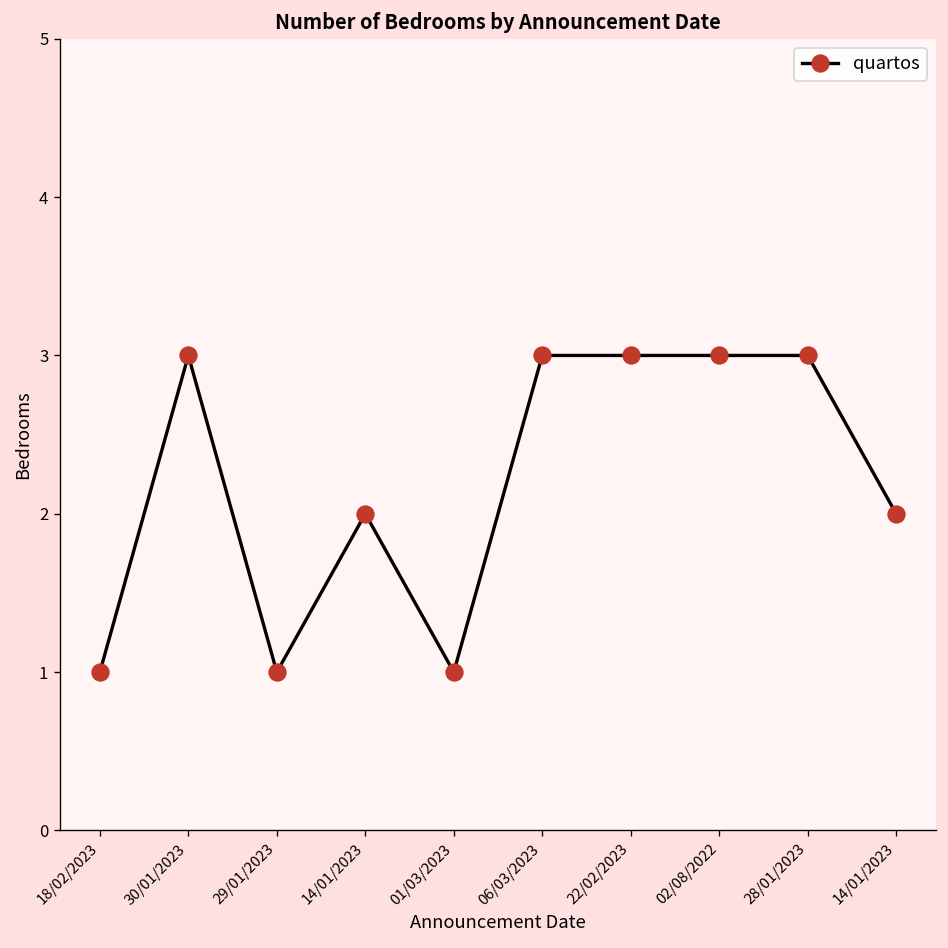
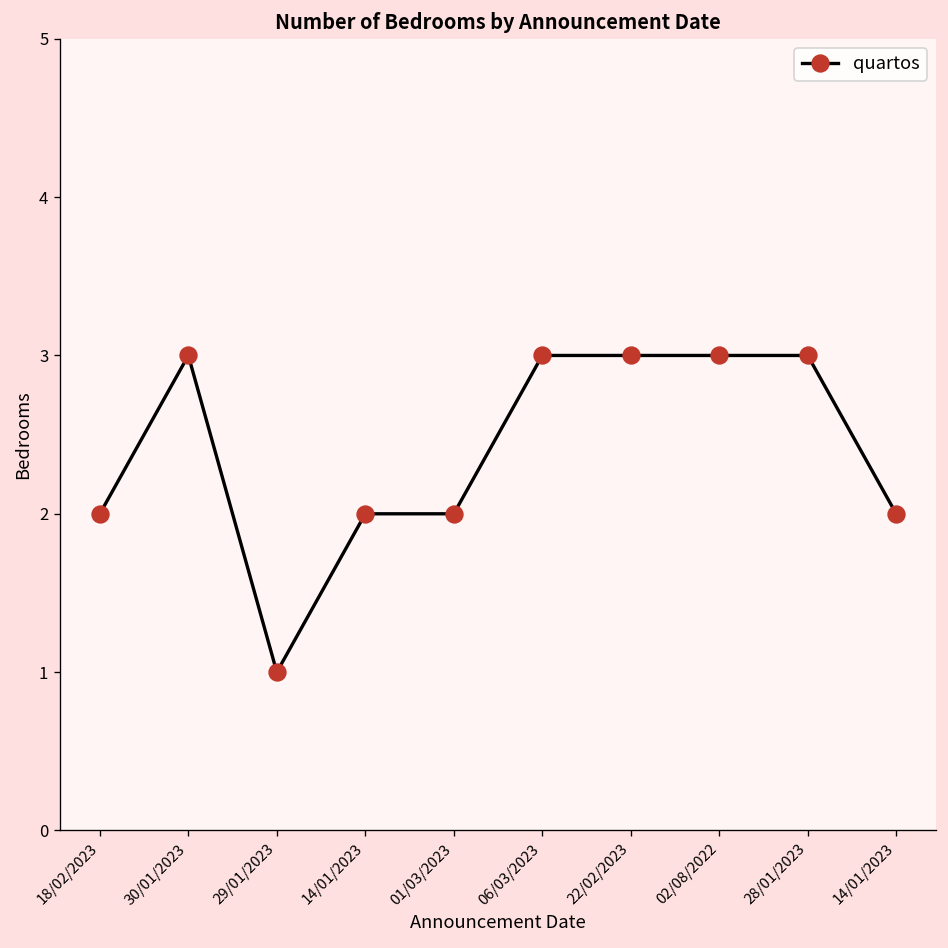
  {
-   "18/02/2023": 1,
+   "18/02/2023": 2,
    "30/01/2023": 3,
    "29/01/2023": 1,
-   "01/03/2023": 1,
+   "01/03/2023": 2,
    "06/03/2023": 3,
    "22/02/2023": 3,
    "02/08/2022": 3,
    "28/01/2023": 3
  }
